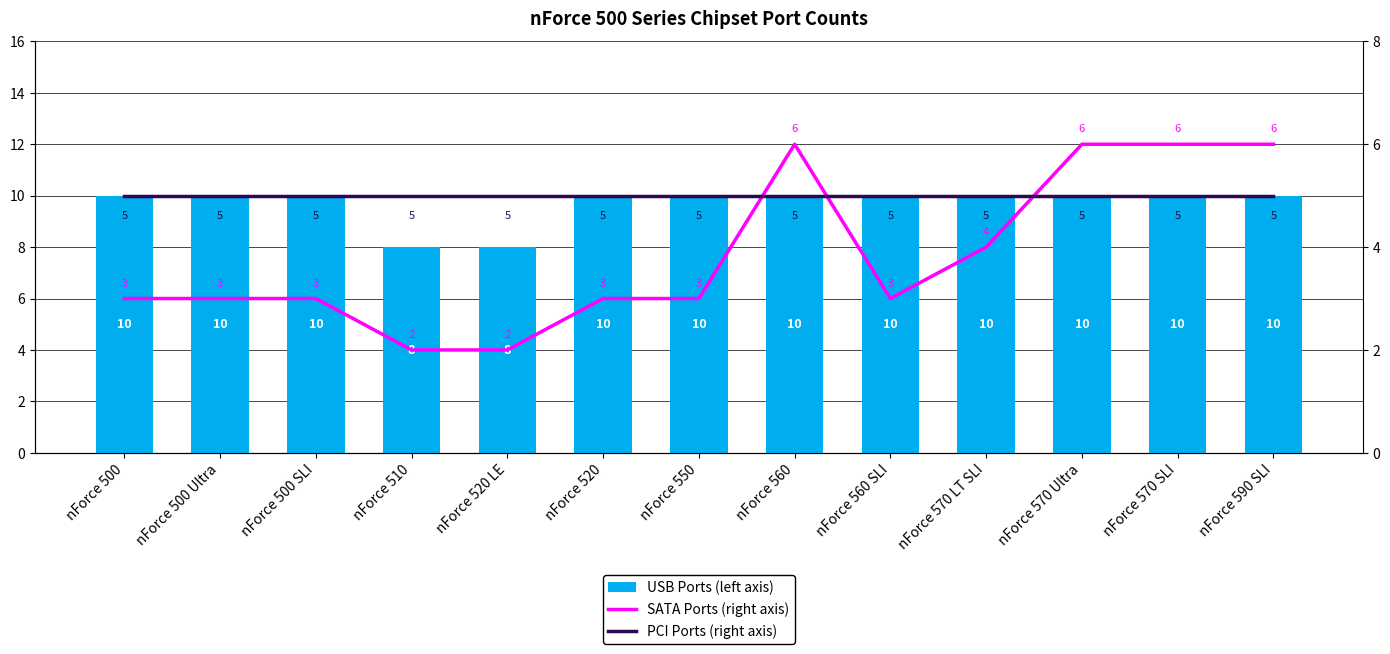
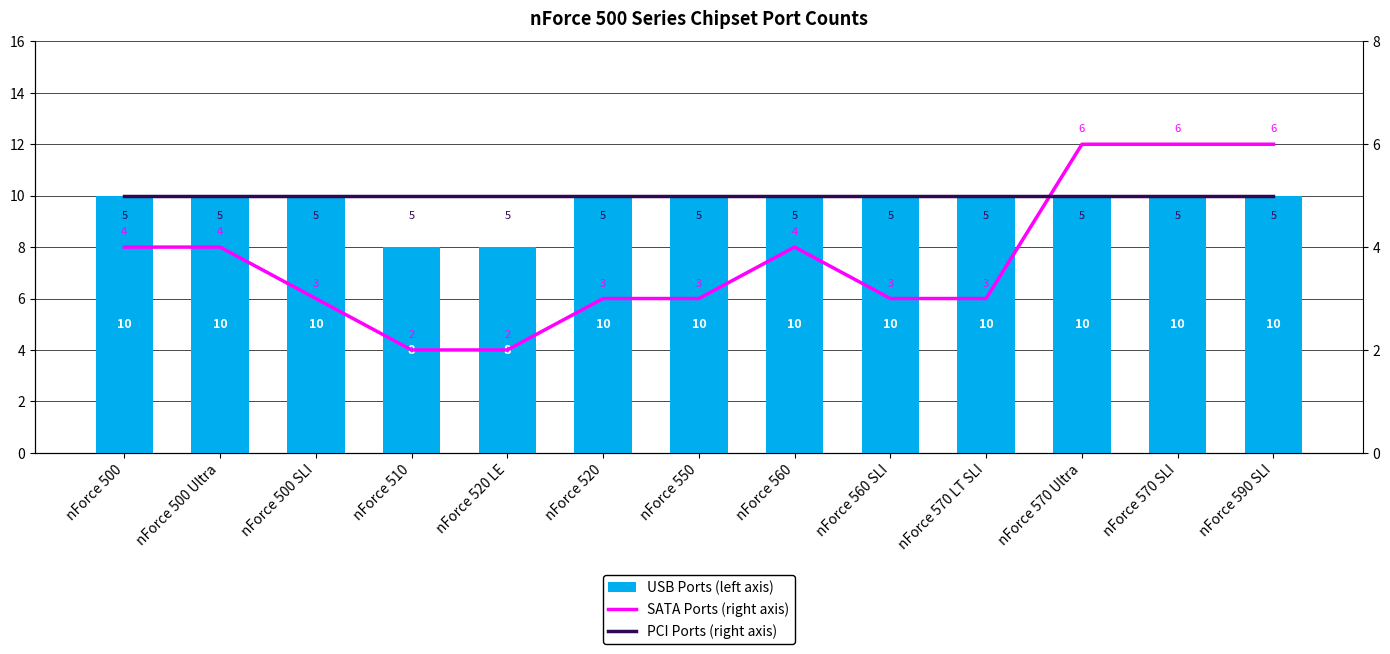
  {
    "USB Ports (left axis)": {
      "nForce 500": 10,
      "nForce 500 Ultra": 10,
      "nForce 500 SLI": 10,
      "nForce 520": 10,
      "nForce 550": 10,
      "nForce 560": 10,
      "nForce 560 SLI": 10,
      "nForce 570 LT SLI": 10,
      "nForce 570 Ultra": 10,
      "nForce 570 SLI": 10,
      "nForce 590 SLI": 10
    },
    "SATA Ports (right axis)": {
-     "nForce 500": 3,
-     "nForce 500 Ultra": 3,
+     "nForce 500": 4,
+     "nForce 500 Ultra": 4,
      "nForce 500 SLI": 3,
      "nForce 510": 2,
      "nForce 520 LE": 2,
      "nForce 520": 3,
      "nForce 550": 3,
-     "nForce 560": 6,
+     "nForce 560": 4,
      "nForce 560 SLI": 3,
-     "nForce 570 LT SLI": 4,
+     "nForce 570 LT SLI": 3,
      "nForce 570 Ultra": 6,
      "nForce 570 SLI": 6,
      "nForce 590 SLI": 6
    },
    "PCI Ports (right axis)": {
      "nForce 500": 5,
      "nForce 500 Ultra": 5,
      "nForce 500 SLI": 5,
      "nForce 510": 5,
      "nForce 520 LE": 5,
      "nForce 520": 5,
      "nForce 550": 5,
      "nForce 560": 5,
      "nForce 560 SLI": 5,
      "nForce 570 LT SLI": 5,
      "nForce 570 Ultra": 5,
      "nForce 570 SLI": 5,
      "nForce 590 SLI": 5
    }
  }
